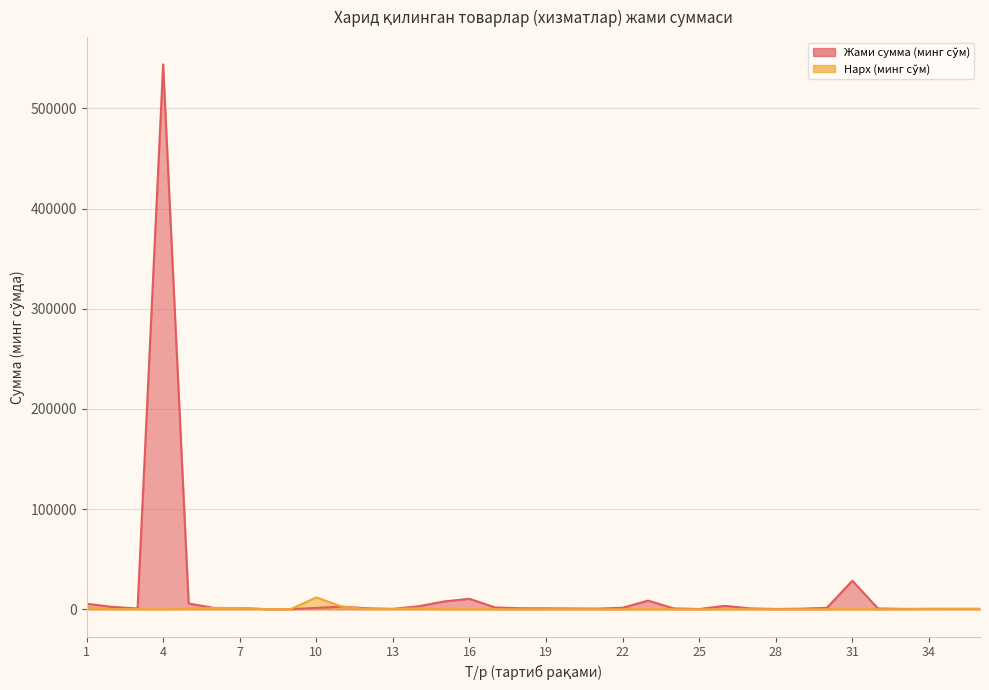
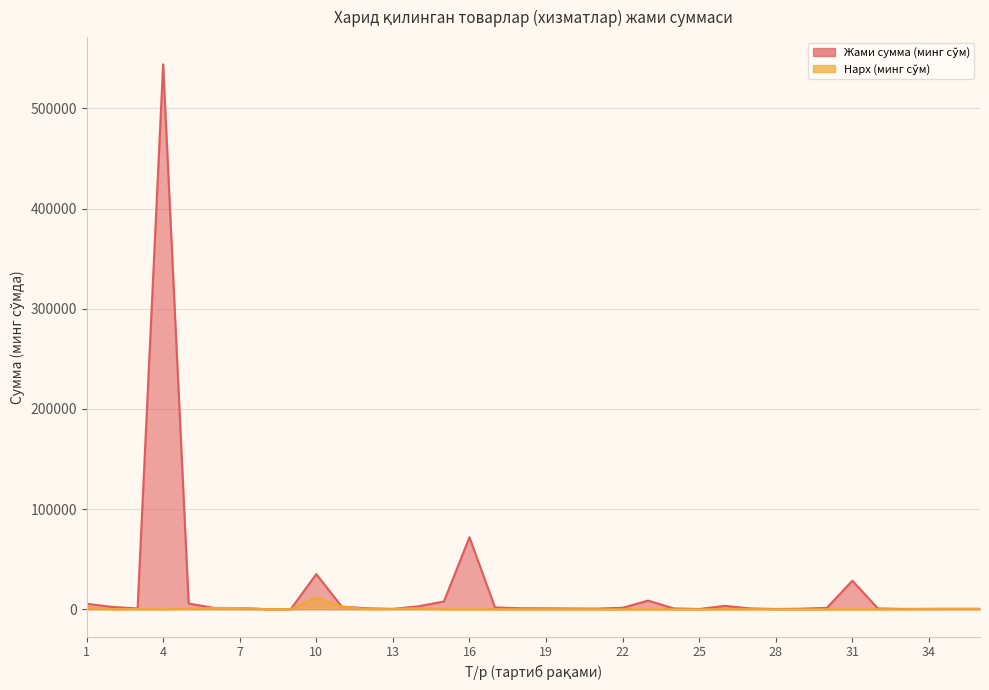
  {
    "Жами сумма (минг сўм)": {
      "1": 6000,
      "4": 544000,
-     "10": 1000,
-     "16": 10000,
+     "10": 35000,
+     "16": 72000,
      "31": 28000
    },
    "Нарх (минг сўм)": {
      "1": 2000,
      "4": 0,
      "10": 12000,
      "16": 0,
      "31": 0
    }
  }
